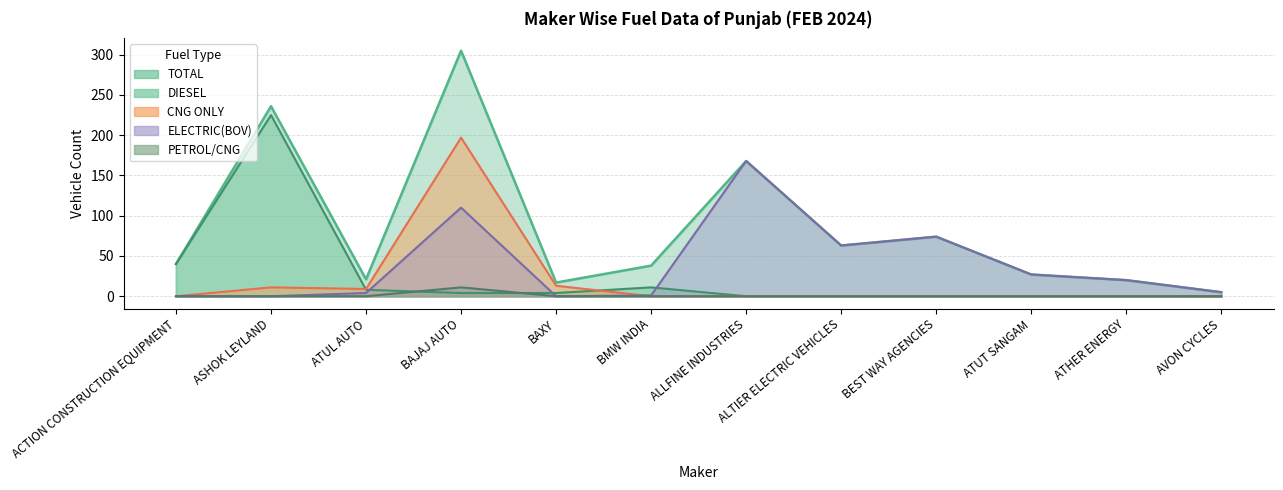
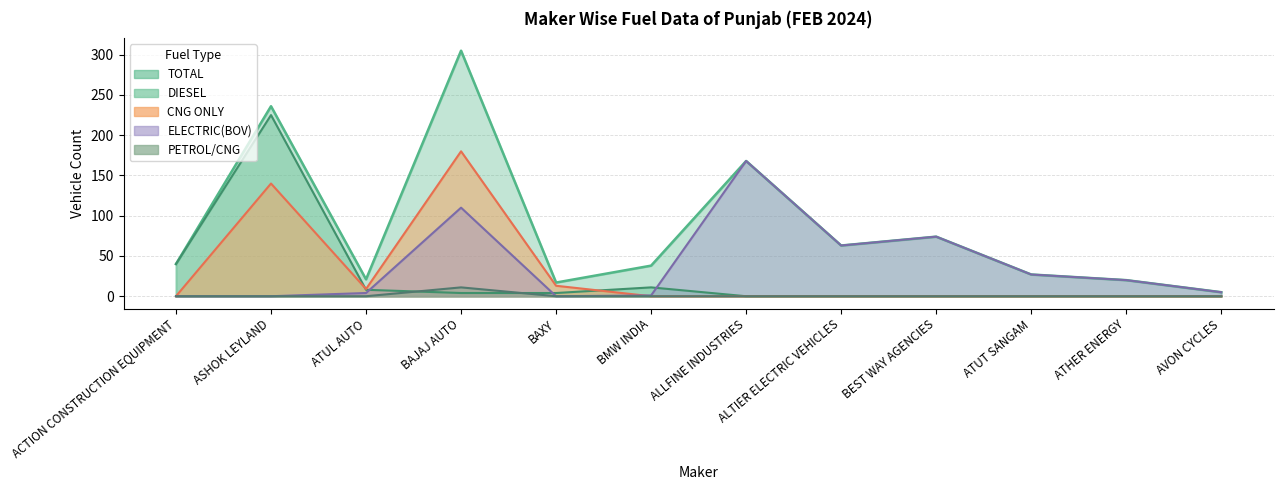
  {
    "CNG ONLY": {
-     "ASHOK LEYLAND": 10,
-     "BAJAJ AUTO": 200,
+     "ASHOK LEYLAND": 140,
+     "BAJAJ AUTO": 180,
      "BAXY": 10
    }
  }
